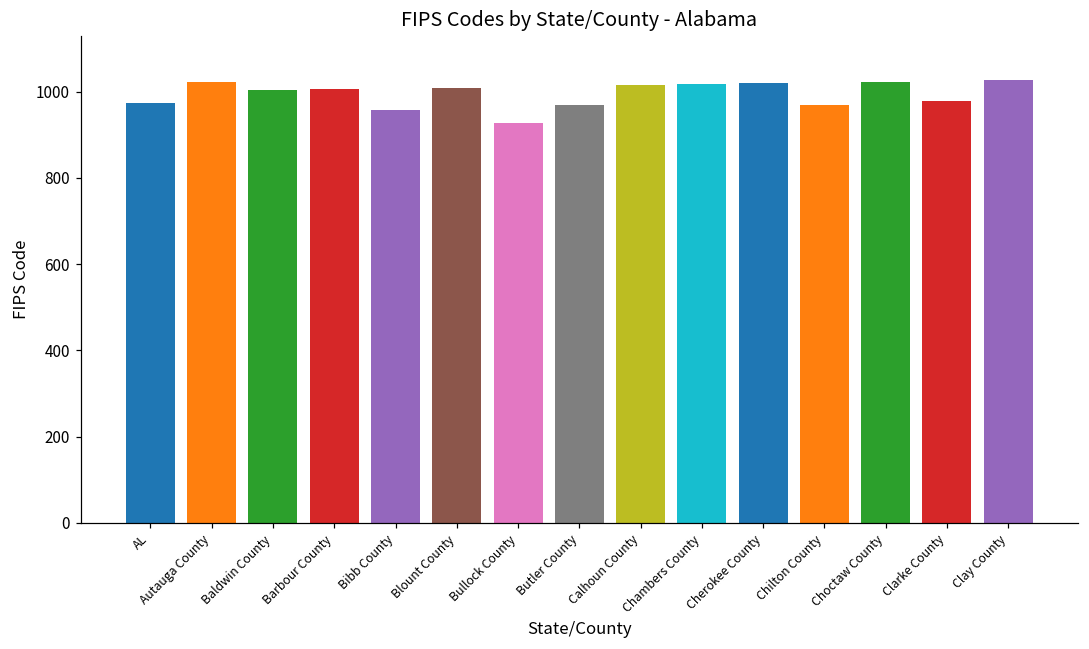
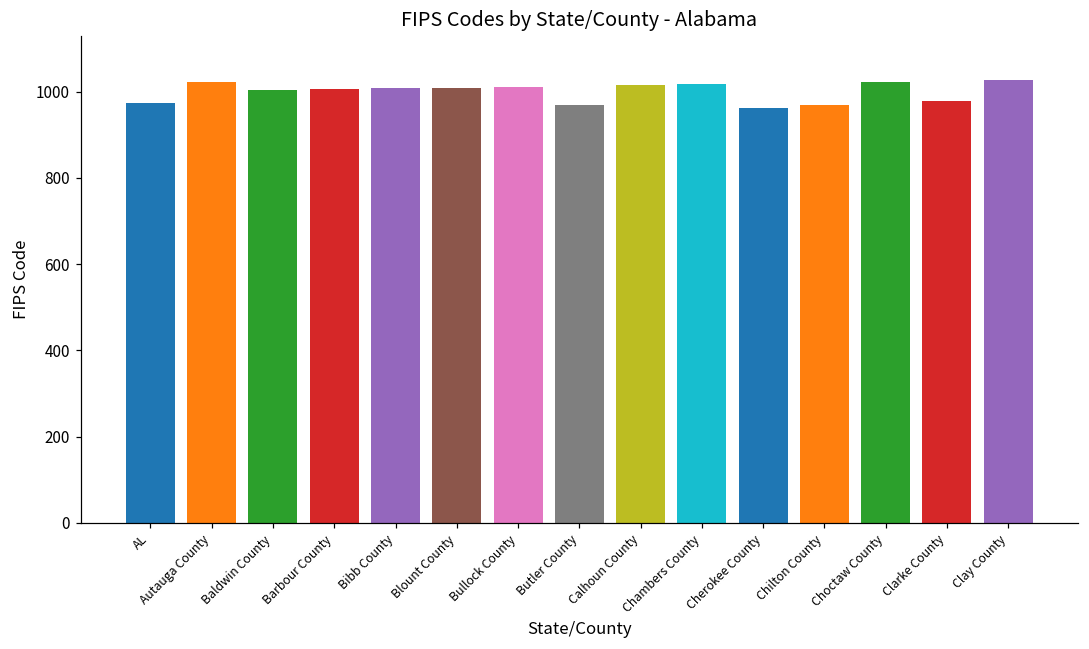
  {
    "AL": 970,
    "Autauga County": 1020,
    "Baldwin County": 1000,
    "Barbour County": 1010,
-   "Bibb County": 960,
+   "Bibb County": 1010,
    "Blount County": 1010,
-   "Bullock County": 930,
+   "Bullock County": 1010,
    "Butler County": 970,
    "Calhoun County": 1020,
    "Chambers County": 1020,
-   "Cherokee County": 1020,
+   "Cherokee County": 960,
    "Chilton County": 970,
    "Choctaw County": 1020,
    "Clarke County": 980,
    "Clay County": 1030
  }
